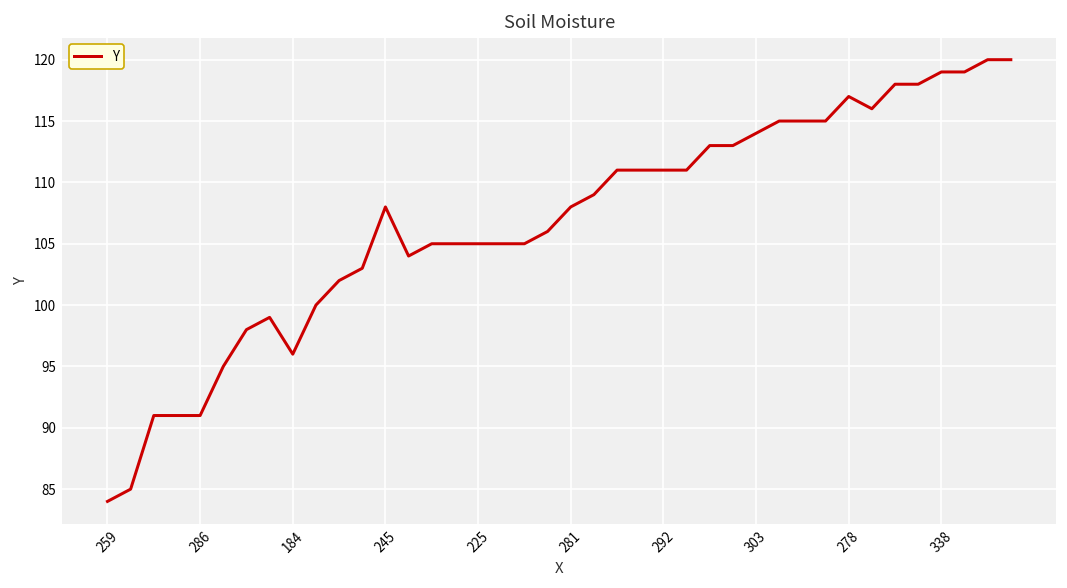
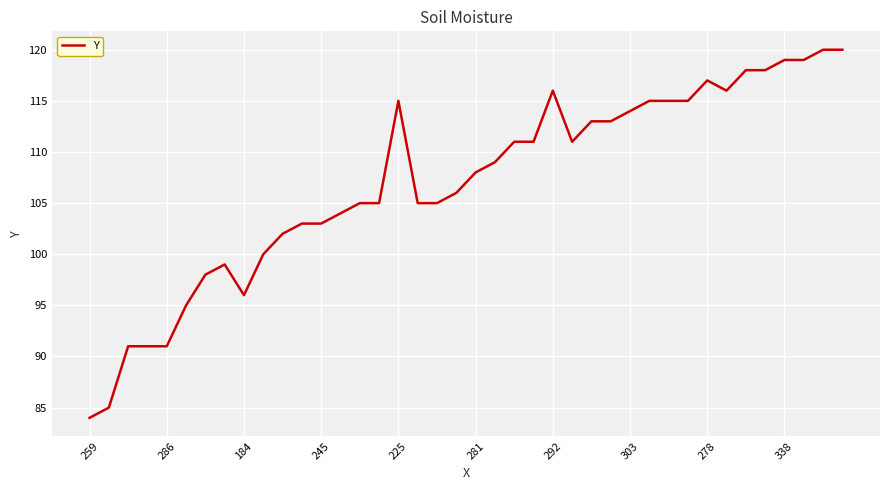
  {
    "259": 84,
    "286": 91,
    "184": 96,
-   "245": 108,
-   "225": 105,
+   "245": 103,
+   "225": 115,
    "281": 108,
-   "292": 111,
+   "292": 116,
    "303": 114,
    "278": 117,
    "338": 119
  }
